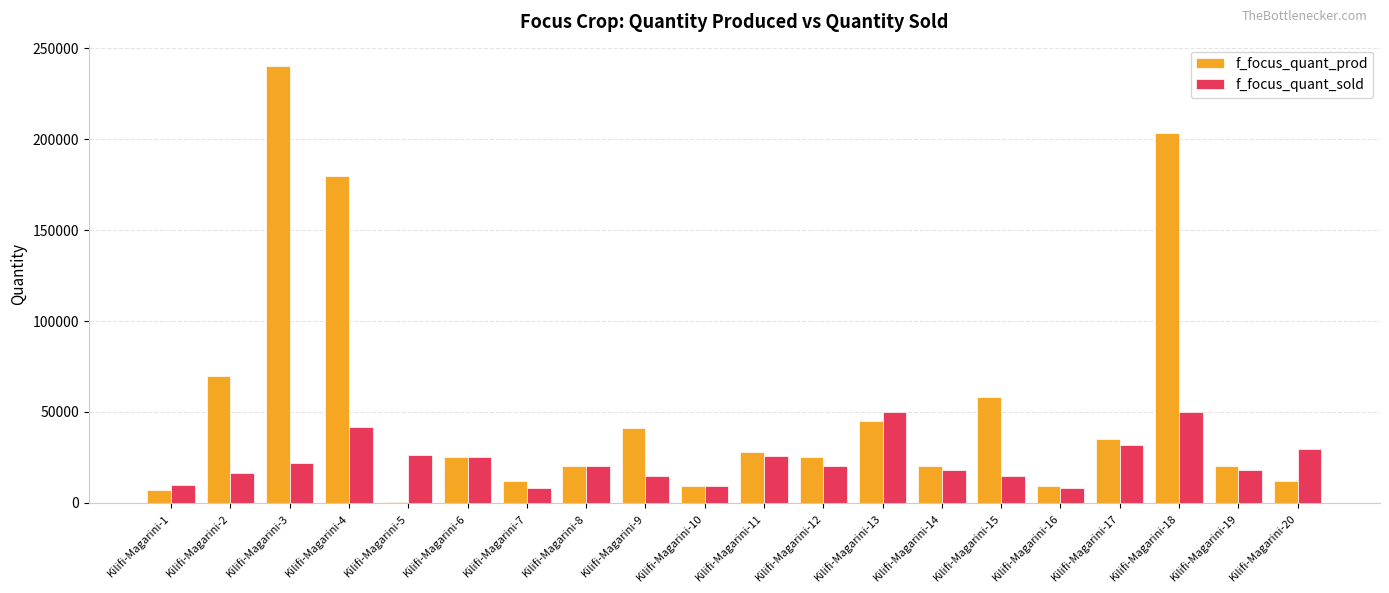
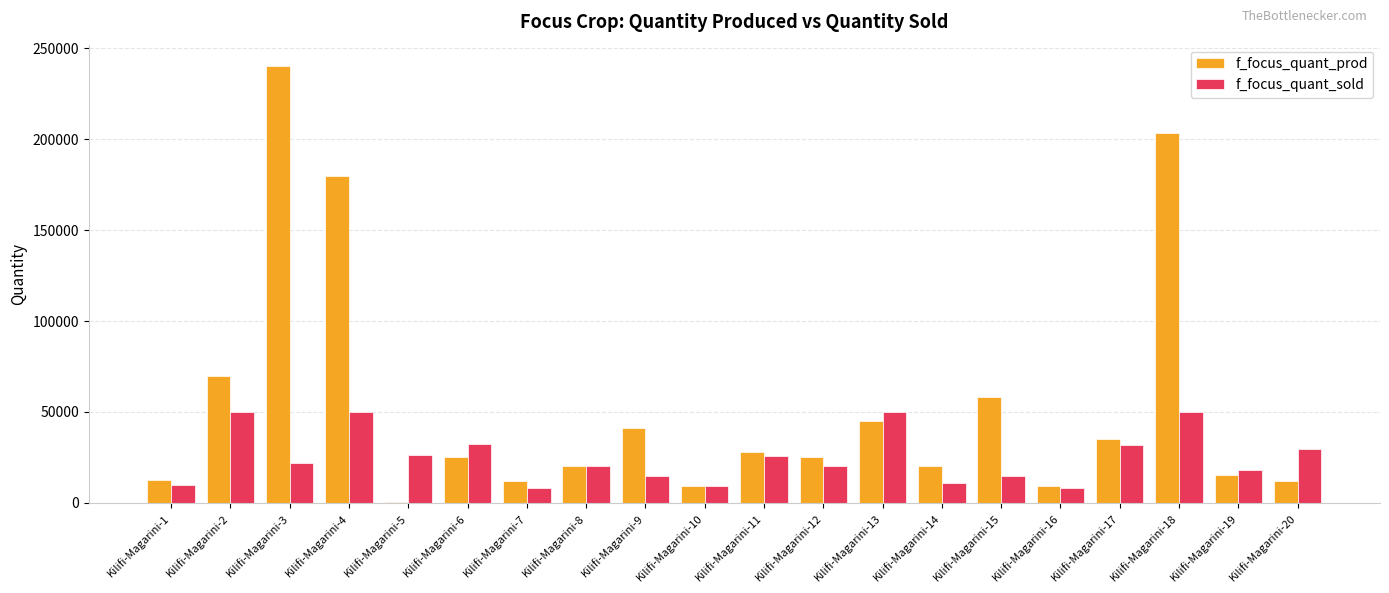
  {
    "f_focus_quant_prod": {
-     "Kilifi-Magarini-1": 7000,
+     "Kilifi-Magarini-1": 13000,
      "Kilifi-Magarini-2": 70000,
      "Kilifi-Magarini-3": 240000,
      "Kilifi-Magarini-4": 180000,
      "Kilifi-Magarini-6": 25000,
      "Kilifi-Magarini-7": 12000,
      "Kilifi-Magarini-8": 20000,
      "Kilifi-Magarini-9": 41000,
      "Kilifi-Magarini-10": 10000,
      "Kilifi-Magarini-11": 28000,
      "Kilifi-Magarini-12": 25000,
      "Kilifi-Magarini-13": 45000,
      "Kilifi-Magarini-14": 21000,
      "Kilifi-Magarini-15": 58000,
      "Kilifi-Magarini-16": 9000,
      "Kilifi-Magarini-17": 35000,
      "Kilifi-Magarini-18": 203000,
-     "Kilifi-Magarini-19": 20000,
+     "Kilifi-Magarini-19": 15000,
      "Kilifi-Magarini-20": 12000
    },
    "f_focus_quant_sold": {
      "Kilifi-Magarini-1": 10000,
-     "Kilifi-Magarini-2": 16000,
+     "Kilifi-Magarini-2": 50000,
      "Kilifi-Magarini-3": 22000,
-     "Kilifi-Magarini-4": 41000,
+     "Kilifi-Magarini-4": 50000,
      "Kilifi-Magarini-5": 27000,
-     "Kilifi-Magarini-6": 25000,
+     "Kilifi-Magarini-6": 32000,
      "Kilifi-Magarini-7": 8000,
      "Kilifi-Magarini-8": 20000,
      "Kilifi-Magarini-9": 15000,
      "Kilifi-Magarini-10": 9000,
      "Kilifi-Magarini-11": 26000,
      "Kilifi-Magarini-12": 20000,
      "Kilifi-Magarini-13": 50000,
-     "Kilifi-Magarini-14": 18000,
+     "Kilifi-Magarini-14": 11000,
      "Kilifi-Magarini-15": 15000,
      "Kilifi-Magarini-16": 8000,
      "Kilifi-Magarini-17": 32000,
      "Kilifi-Magarini-18": 50000,
      "Kilifi-Magarini-19": 18000,
      "Kilifi-Magarini-20": 29000
    }
  }
